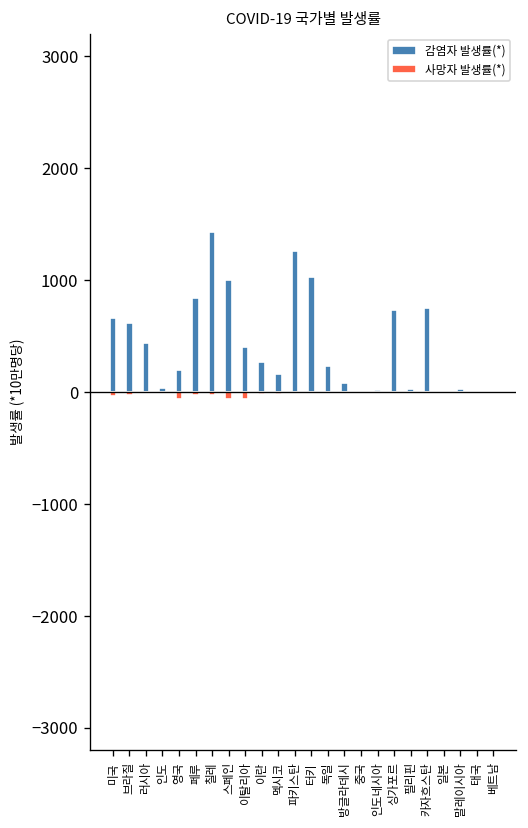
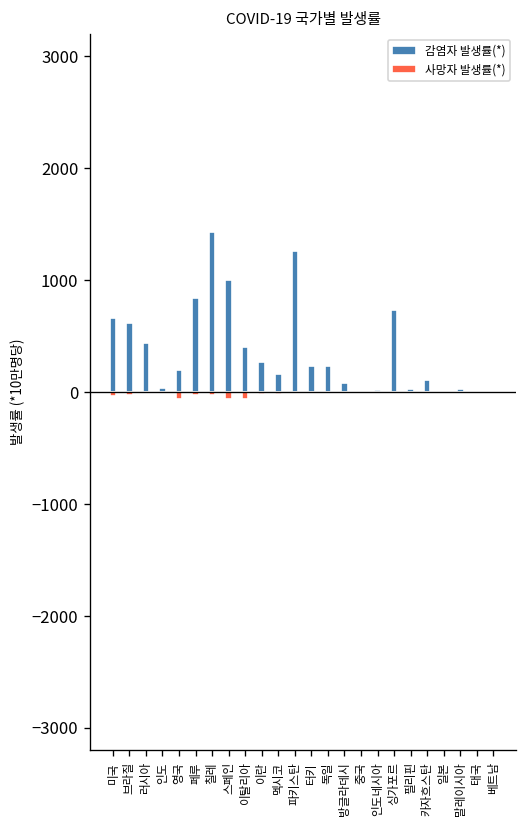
  {
    "감염자 발생률(*)": {
      "미국": 700,
      "브라질": 600,
      "러시아": 400,
      "인도": 0,
      "영국": 200,
      "페루": 800,
      "칠레": 1400,
      "스페인": 1000,
      "이탈리아": 400,
      "이란": 300,
      "멕시코": 200,
      "파키스탄": 1300,
-     "터키": 1000,
+     "터키": 200,
      "독일": 200,
      "방글라데시": 100,
      "싱가포르": 700,
      "필리핀": 0,
-     "카자흐스탄": 800
+     "카자흐스탄": 100
    },
    "사망자 발생률(*)": {
      "미국": 0,
      "브라질": 0,
      "영국": -100,
      "페루": 0,
      "칠레": 0,
      "스페인": -100,
      "이탈리아": -100,
      "베트남": 0
    }
  }
